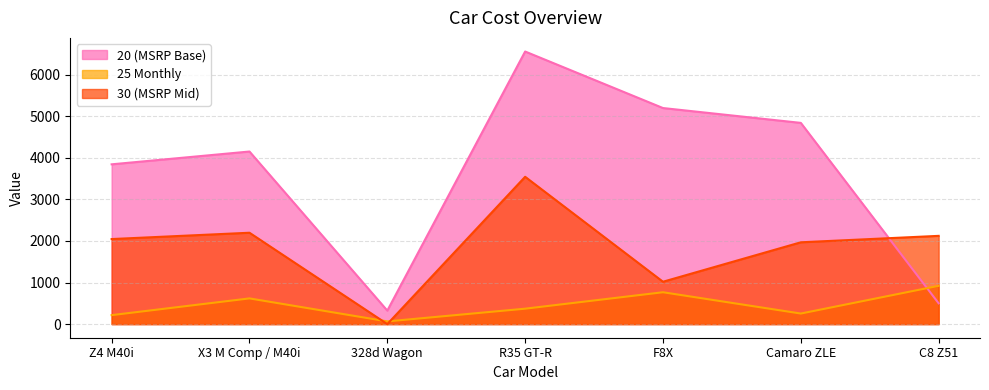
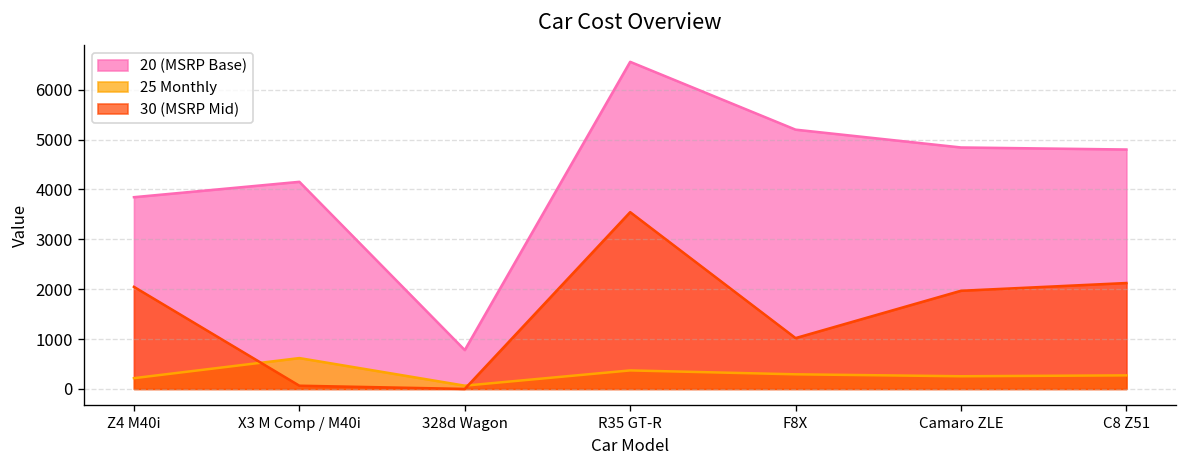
  {
    "20 (MSRP Base)": {
      "Z4 M40i": 3800,
      "X3 M Comp / M40i": 4200,
-     "328d Wagon": 300,
+     "328d Wagon": 800,
      "R35 GT-R": 6600,
      "F8X": 5200,
      "Camaro ZLE": 4800,
-     "C8 Z51": 500
+     "C8 Z51": 4800
    },
    "25 Monthly": {
      "Z4 M40i": 200,
      "X3 M Comp / M40i": 600,
      "328d Wagon": 100,
      "R35 GT-R": 400,
-     "F8X": 800,
+     "F8X": 300,
      "Camaro ZLE": 300,
-     "C8 Z51": 900
+     "C8 Z51": 300
    },
    "30 (MSRP Mid)": {
      "Z4 M40i": 2000,
-     "X3 M Comp / M40i": 2200,
+     "X3 M Comp / M40i": 100,
      "328d Wagon": 0,
      "R35 GT-R": 3500,
      "F8X": 1000,
      "Camaro ZLE": 2000,
      "C8 Z51": 2100
    }
  }
